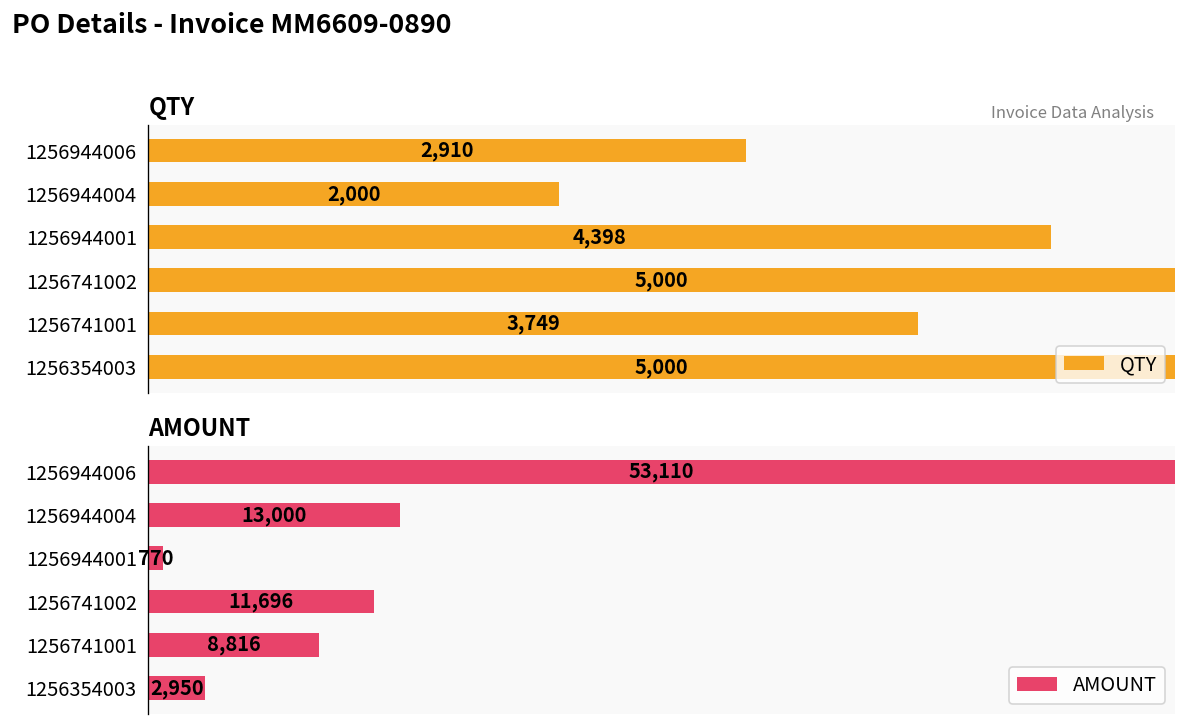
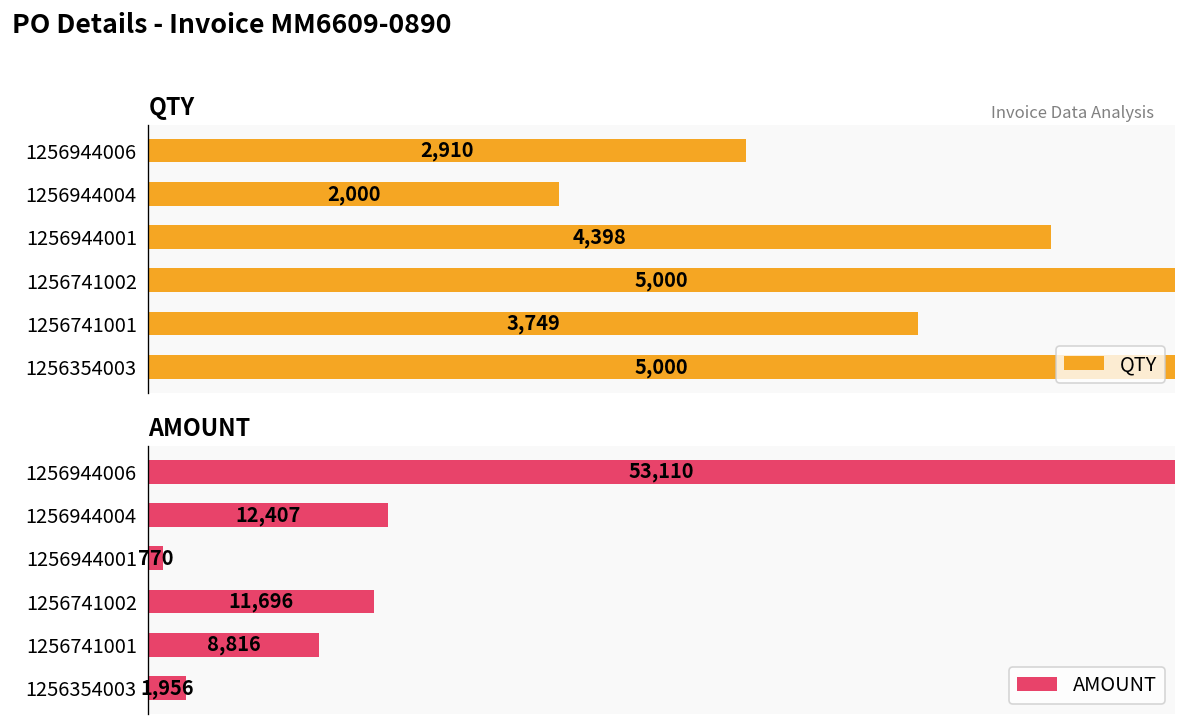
  {
    "AMOUNT": {
-     "1256944004": "13,000",
-     "1256354003": "2,950"
+     "1256944004": "12,407",
+     "1256354003": "1,956"
    }
  }
